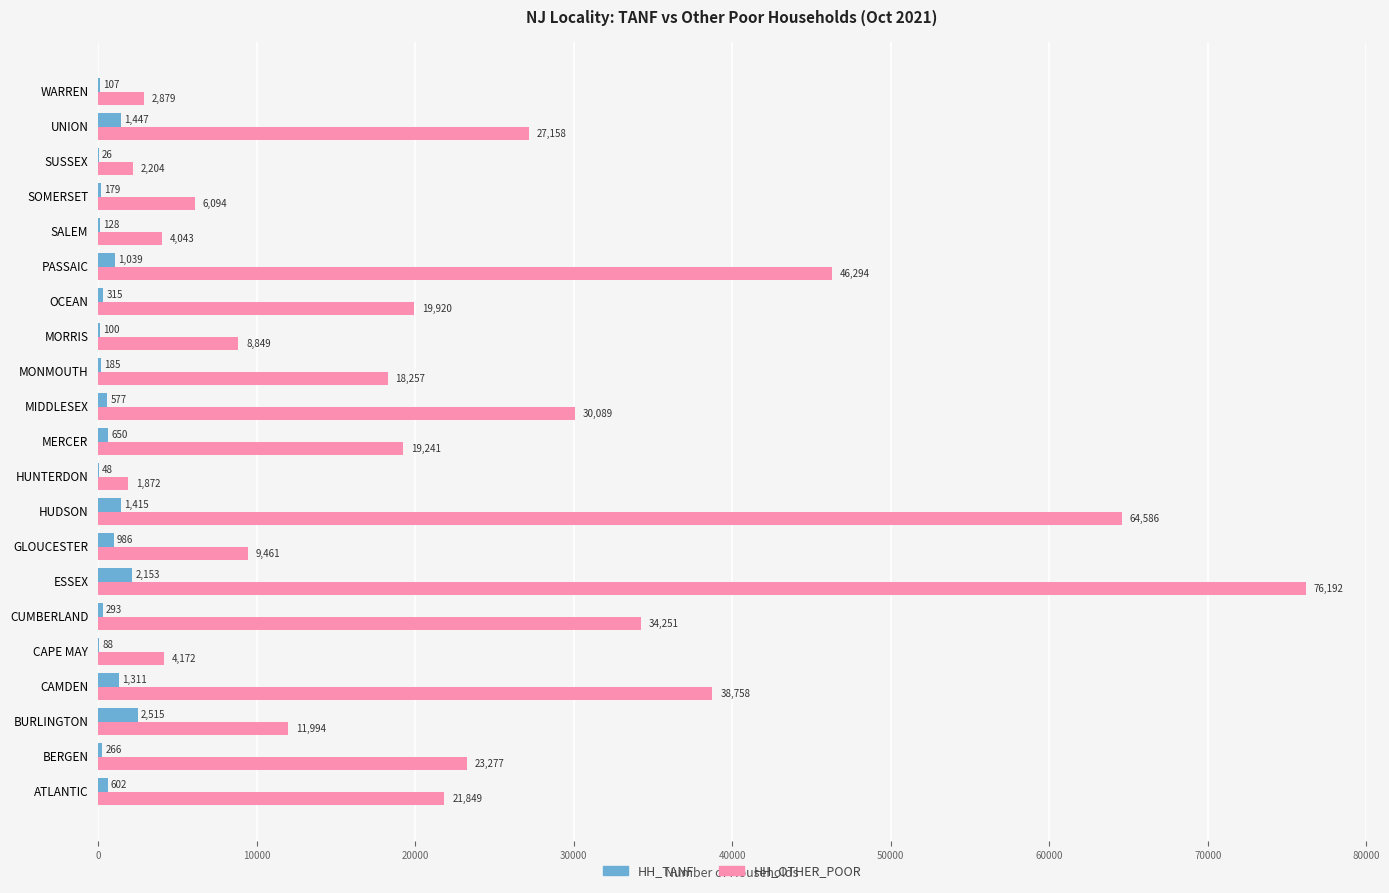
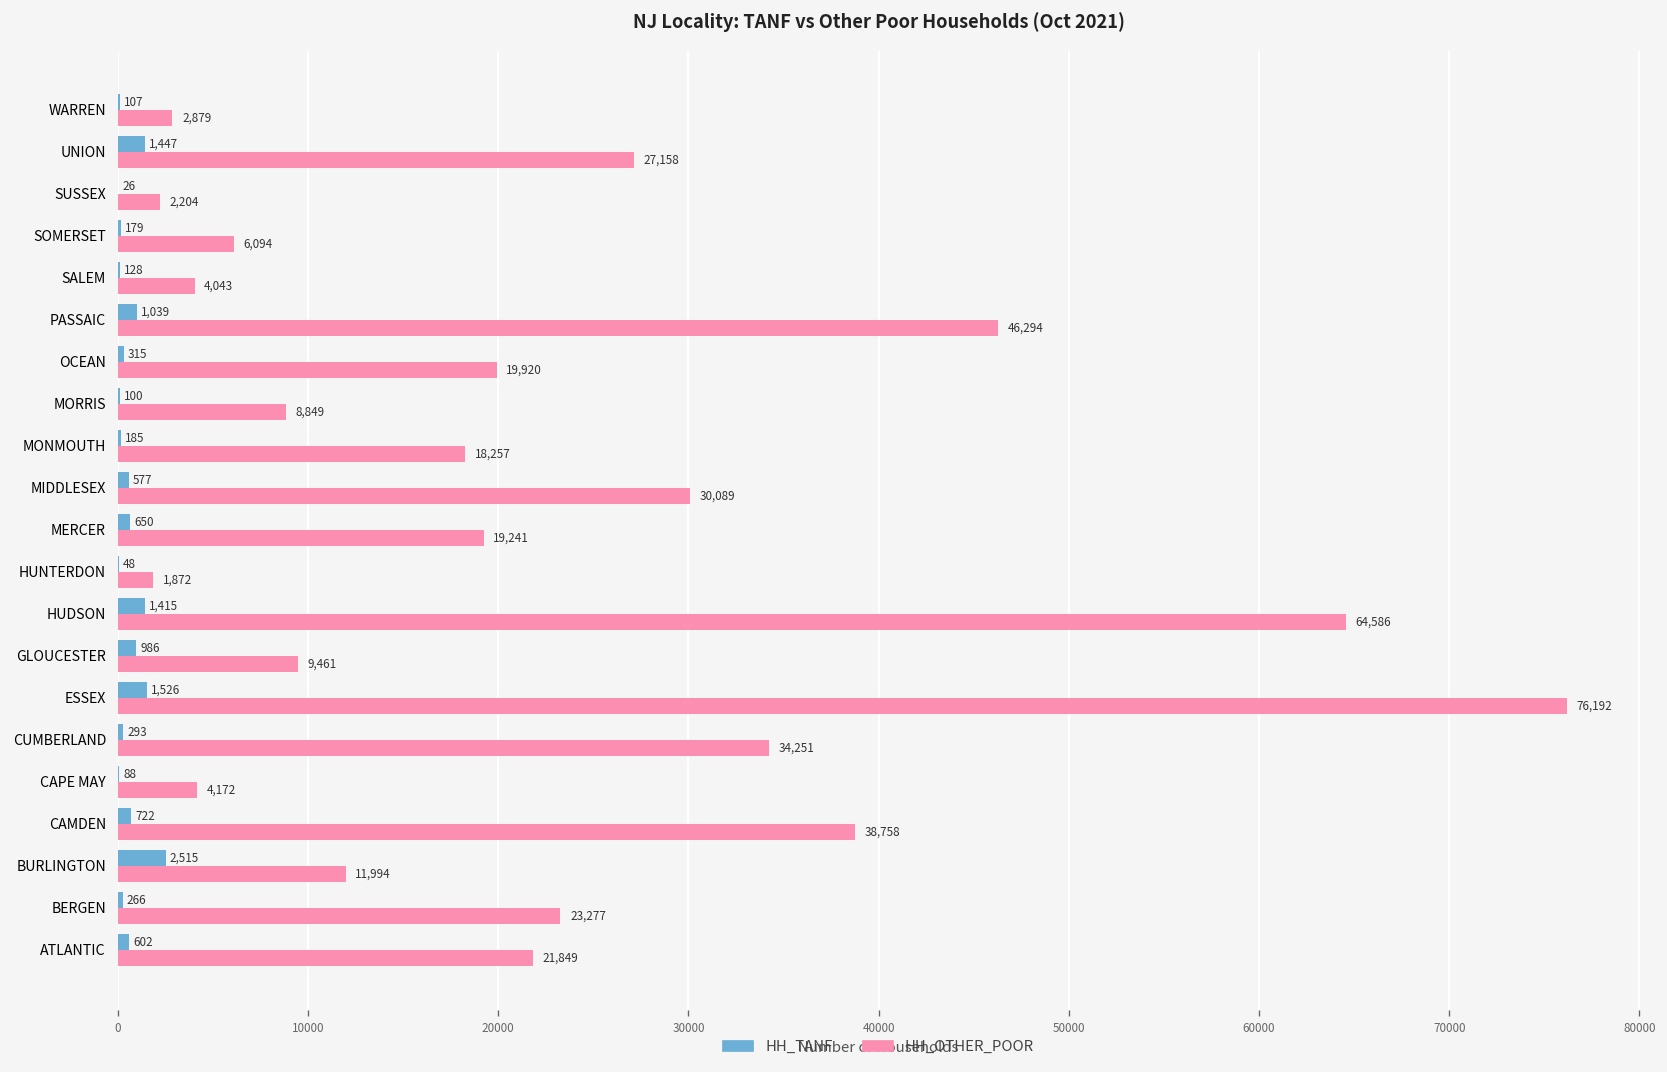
  {
    "HH_TANF": {
      "WARREN": "107",
      "UNION": "1,447",
      "SUSSEX": "26",
      "SOMERSET": "179",
      "SALEM": "128",
      "PASSAIC": "1,039",
      "OCEAN": "315",
      "MORRIS": "100",
      "MONMOUTH": "185",
      "MIDDLESEX": "577",
      "MERCER": "650",
      "HUNTERDON": "48",
      "HUDSON": "1,415",
      "GLOUCESTER": "986",
-     "ESSEX": "2,153",
+     "ESSEX": "1,526",
      "CUMBERLAND": "293",
      "CAPE MAY": "88",
-     "CAMDEN": "1,311",
+     "CAMDEN": "722",
      "BURLINGTON": "2,515",
      "BERGEN": "266",
      "ATLANTIC": "602"
    },
    "HH_OTHER_POOR": {
      "WARREN": "2,879",
      "UNION": "27,158",
      "SUSSEX": "2,204",
      "SOMERSET": "6,094",
      "SALEM": "4,043",
      "PASSAIC": "46,294",
      "OCEAN": "19,920",
      "MORRIS": "8,849",
      "MONMOUTH": "18,257",
      "MIDDLESEX": "30,089",
      "MERCER": "19,241",
      "HUNTERDON": "1,872",
      "HUDSON": "64,586",
      "GLOUCESTER": "9,461",
      "ESSEX": "76,192",
      "CUMBERLAND": "34,251",
      "CAPE MAY": "4,172",
      "CAMDEN": "38,758",
      "BURLINGTON": "11,994",
      "BERGEN": "23,277",
      "ATLANTIC": "21,849"
    }
  }
